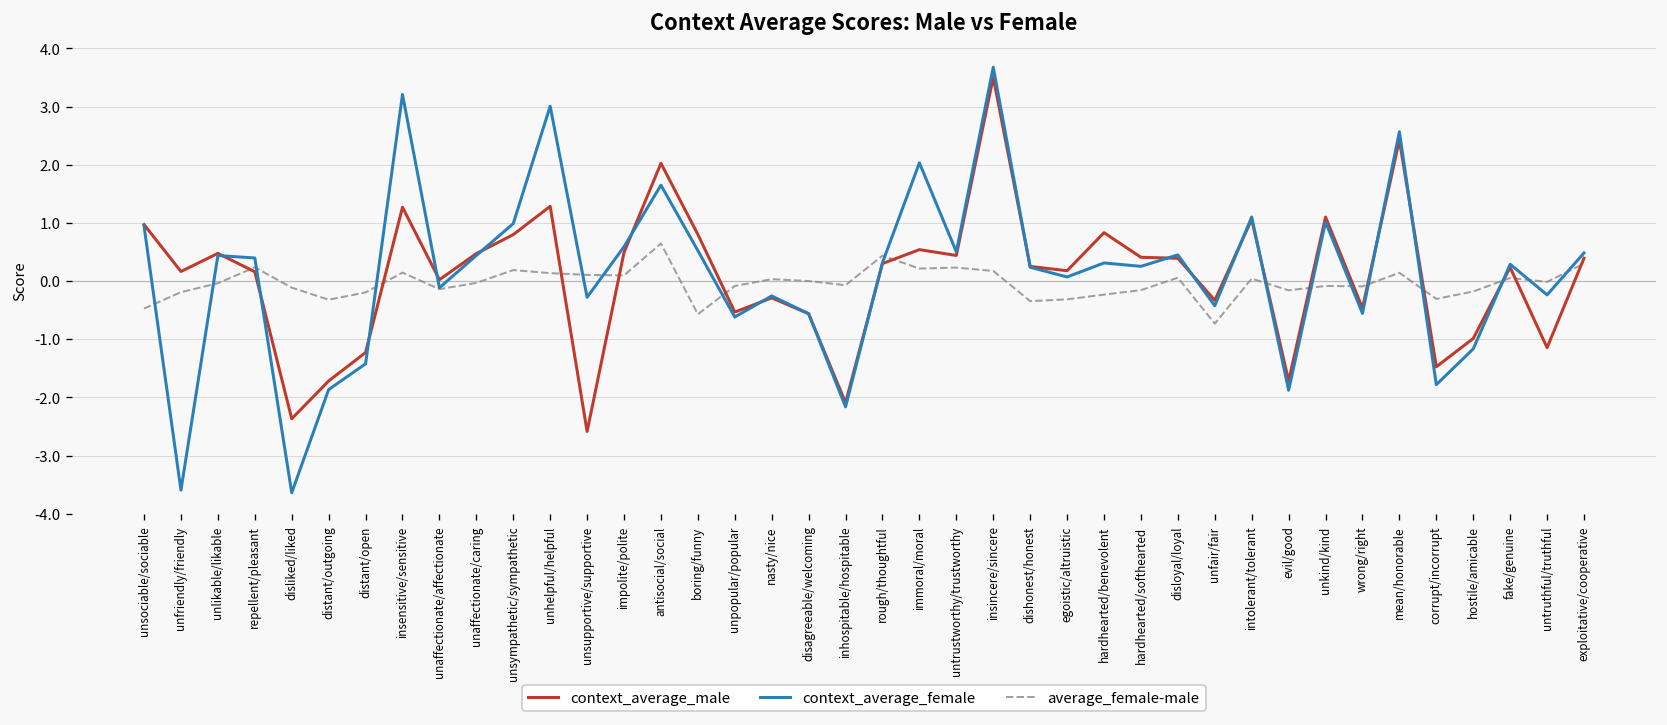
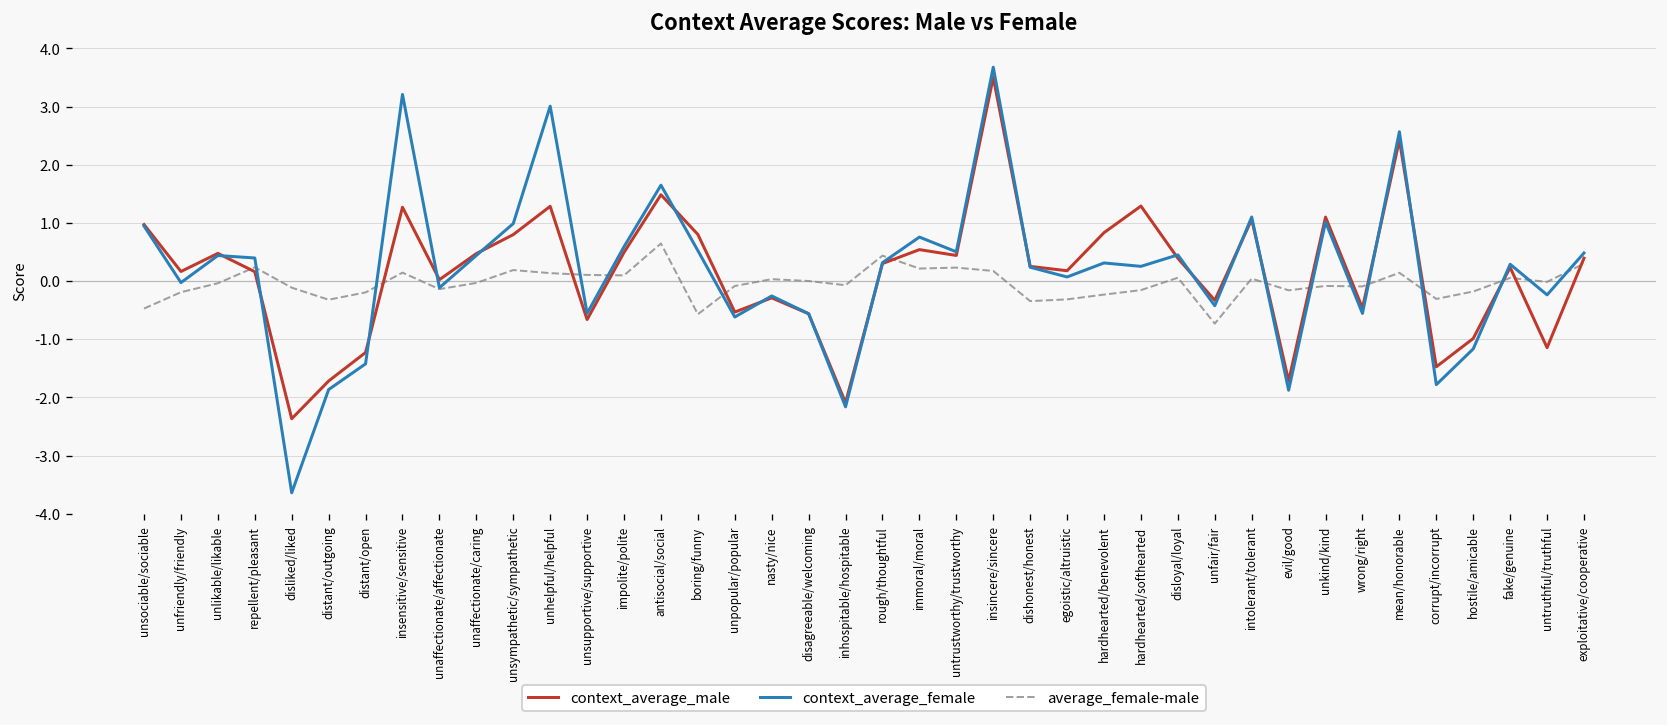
  {
    "context_average_male": {
      "unfriendly/friendly": 0.2,
      "repellent/pleasant": 0.2,
      "disliked/liked": -2.4,
      "distant/outgoing": -1.7,
      "distant/open": -1.2,
      "insensitive/sensitive": 1.3,
      "unaffectionate/affectionate": 0.0,
      "unsympathetic/sympathetic": 0.8,
      "unhelpful/helpful": 1.3,
-     "unsupportive/supportive": -2.6,
+     "unsupportive/supportive": -0.7,
      "impolite/polite": 0.5,
-     "antisocial/social": 2.0,
+     "antisocial/social": 1.5,
      "boring/funny": 0.8,
      "unpopular/popular": -0.5,
      "inhospitable/hospitable": -2.1,
      "immoral/moral": 0.5,
      "untrustworthy/trustworthy": 0.4,
      "insincere/sincere": 3.5,
      "egoistic/altruistic": 0.2,
      "hardhearted/benevolent": 0.8,
-     "hardhearted/softhearted": 0.4,
+     "hardhearted/softhearted": 1.3,
      "disloyal/loyal": 0.4,
      "unfair/fair": -0.3,
      "evil/good": -1.7,
      "unkind/kind": 1.1,
      "wrong/right": -0.5,
      "mean/honorable": 2.4,
      "corrupt/incorrupt": -1.5,
      "hostile/amicable": -1.0,
      "fake/genuine": 0.2,
      "untruthful/truthful": -1.1,
      "exploitative/cooperative": 0.4
    },
    "context_average_female": {
-     "unfriendly/friendly": -3.6,
+     "unfriendly/friendly": 0.0,
      "repellent/pleasant": 0.4,
      "disliked/liked": -3.6,
      "distant/outgoing": -1.9,
      "distant/open": -1.4,
      "insensitive/sensitive": 3.2,
      "unsympathetic/sympathetic": 1.0,
      "unhelpful/helpful": 3.0,
-     "unsupportive/supportive": -0.3,
+     "unsupportive/supportive": -0.6,
      "impolite/polite": 0.6,
      "antisocial/social": 1.6,
      "boring/funny": 0.5,
      "unpopular/popular": -0.6,
      "inhospitable/hospitable": -2.2,
-     "immoral/moral": 2.0,
+     "immoral/moral": 0.8,
      "untrustworthy/trustworthy": 0.5,
      "insincere/sincere": 3.7,
      "egoistic/altruistic": 0.1,
      "hardhearted/benevolent": 0.3,
      "hardhearted/softhearted": 0.3,
      "disloyal/loyal": 0.5,
      "unfair/fair": -0.4,
      "evil/good": -1.9,
      "unkind/kind": 1.0,
      "wrong/right": -0.6,
      "mean/honorable": 2.6,
      "corrupt/incorrupt": -1.8,
      "hostile/amicable": -1.2,
      "fake/genuine": 0.3,
      "untruthful/truthful": -0.2,
      "exploitative/cooperative": 0.5
    },
    "average_female-male": {
      "unsociable/sociable": -0.5,
      "unfriendly/friendly": -0.2,
      "unlikable/likable": 0.0,
      "repellent/pleasant": 0.2,
      "disliked/liked": -0.1,
      "distant/outgoing": -0.3,
      "distant/open": -0.2,
      "insensitive/sensitive": 0.1,
      "unaffectionate/caring": 0.0,
      "unsympathetic/sympathetic": 0.2,
      "unhelpful/helpful": 0.1,
      "unsupportive/supportive": 0.1,
      "impolite/polite": 0.1,
      "antisocial/social": 0.6,
      "boring/funny": -0.6,
      "unpopular/popular": -0.1,
      "nasty/nice": 0.0,
      "disagreeable/welcoming": 0.0,
      "inhospitable/hospitable": -0.1,
      "rough/thoughtful": 0.4,
      "immoral/moral": 0.2,
      "untrustworthy/trustworthy": 0.2,
      "insincere/sincere": 0.2,
      "dishonest/honest": -0.3,
      "egoistic/altruistic": -0.3,
      "hardhearted/benevolent": -0.2,
      "hardhearted/softhearted": -0.2,
      "disloyal/loyal": 0.1,
      "unfair/fair": -0.7,
      "intolerant/tolerant": 0.0,
      "evil/good": -0.2,
      "unkind/kind": -0.1,
      "wrong/right": -0.1,
      "mean/honorable": 0.1,
      "corrupt/incorrupt": -0.3,
      "hostile/amicable": -0.2,
      "fake/genuine": 0.1,
      "untruthful/truthful": 0.0,
      "exploitative/cooperative": 0.3
    }
  }
